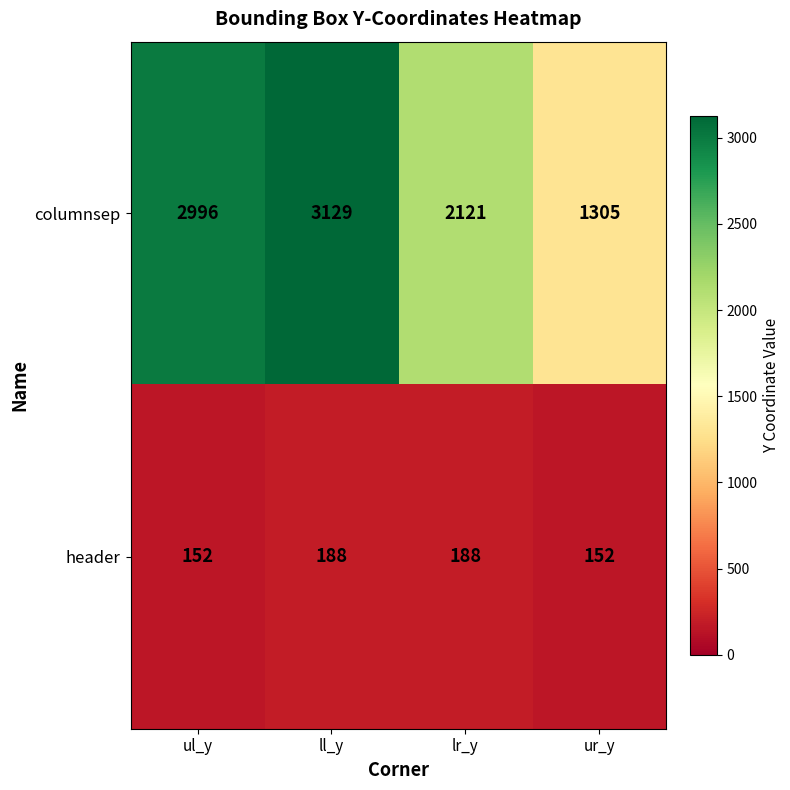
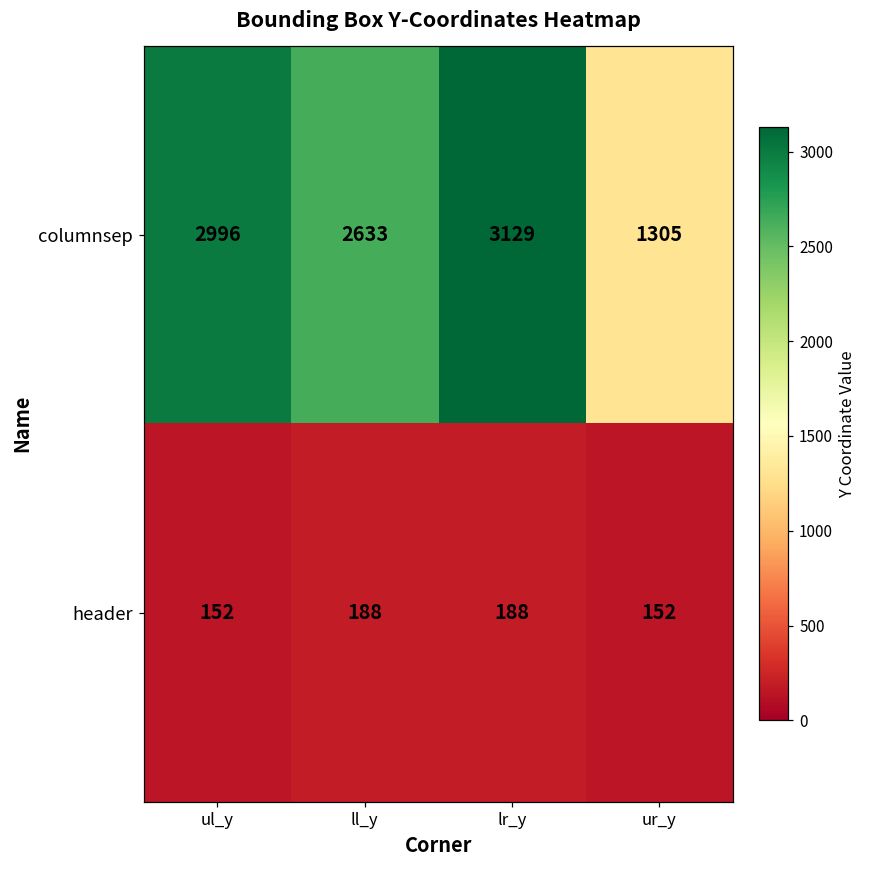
  {
    "columnsep": {
      "ul_y": 2996,
-     "ll_y": 3129,
-     "lr_y": 2121,
+     "ll_y": 2633,
+     "lr_y": 3129,
      "ur_y": 1305
    },
    "header": {
      "ul_y": 152,
      "ll_y": 188,
      "lr_y": 188,
      "ur_y": 152
    }
  }
